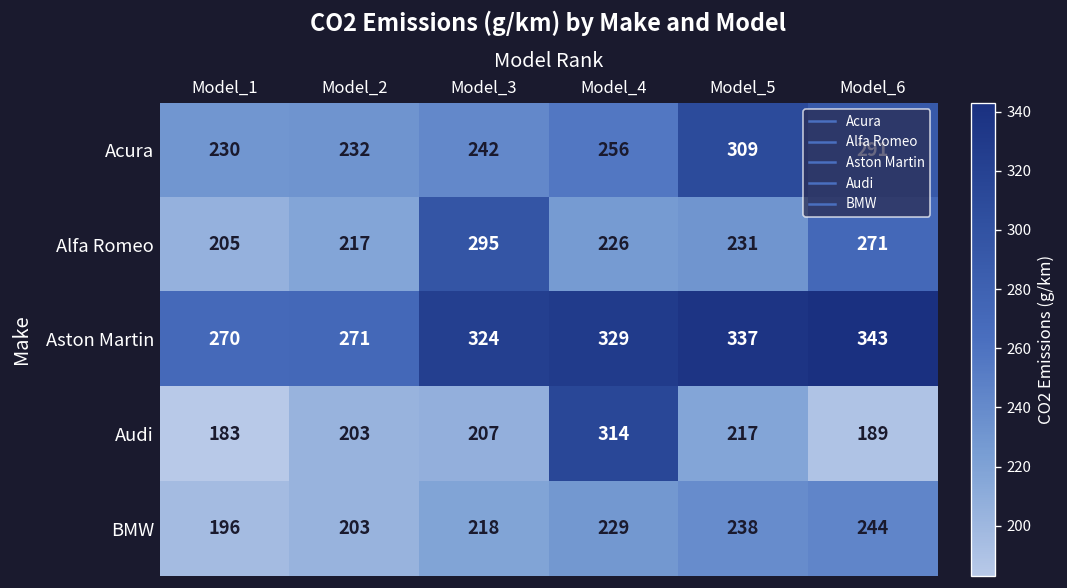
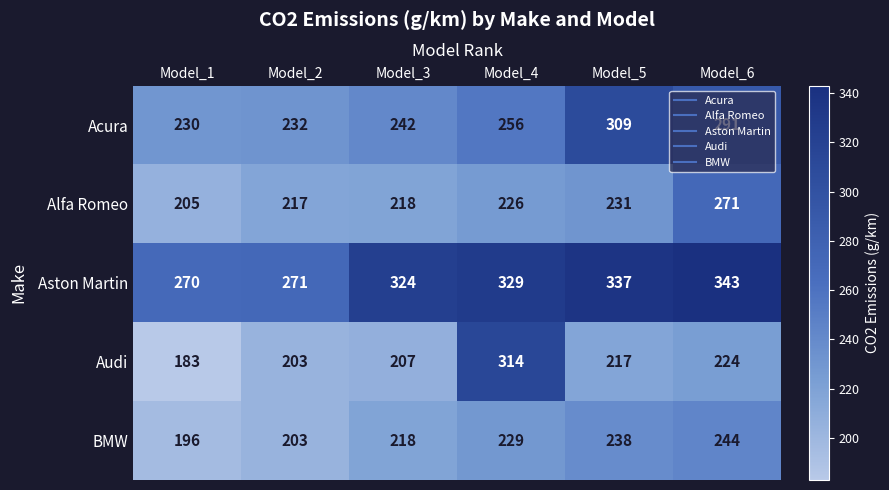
  {
    "Acura": {
      "Model_1": 230,
      "Model_2": 232,
      "Model_3": 242,
      "Model_4": 256,
      "Model_5": 309
    },
    "Alfa Romeo": {
      "Model_1": 205,
      "Model_2": 217,
-     "Model_3": 295,
+     "Model_3": 218,
      "Model_4": 226,
      "Model_5": 231,
      "Model_6": 271
    },
    "Aston Martin": {
      "Model_1": 270,
      "Model_2": 271,
      "Model_3": 324,
      "Model_4": 329,
      "Model_5": 337,
      "Model_6": 343
    },
    "Audi": {
      "Model_1": 183,
      "Model_2": 203,
      "Model_3": 207,
      "Model_4": 314,
      "Model_5": 217,
-     "Model_6": 189
+     "Model_6": 224
    },
    "BMW": {
      "Model_1": 196,
      "Model_2": 203,
      "Model_3": 218,
      "Model_4": 229,
      "Model_5": 238,
      "Model_6": 244
    }
  }
